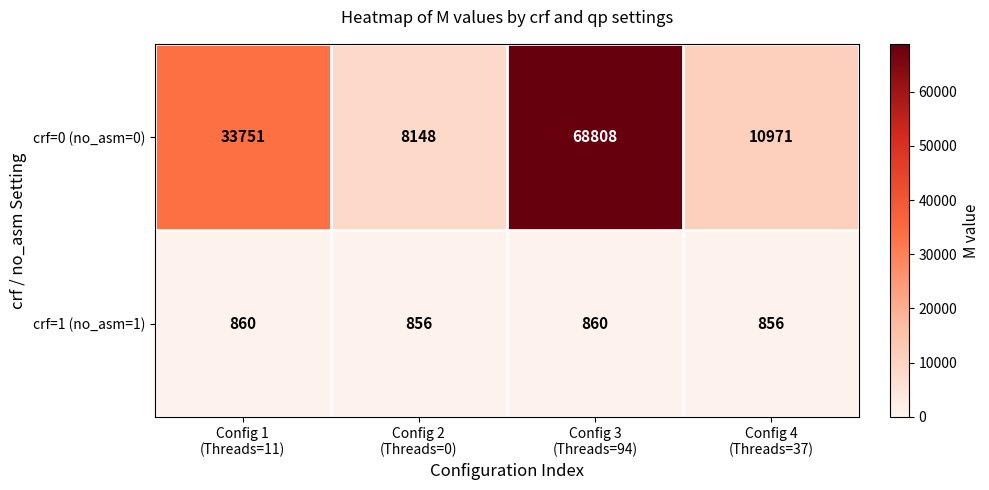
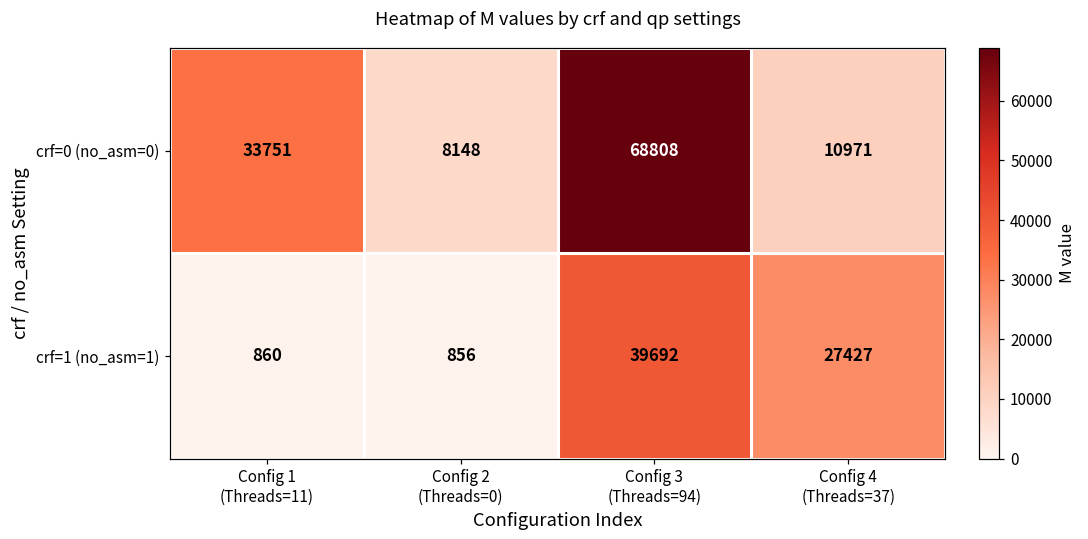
  {
    "crf=0 (no_asm=0)": {
      "Config 1 (Threads=11)": 33751,
      "Config 2 (Threads=0)": 8148,
      "Config 3 (Threads=94)": 68808,
      "Config 4 (Threads=37)": 10971
    },
    "crf=1 (no_asm=1)": {
      "Config 1 (Threads=11)": 860,
      "Config 2 (Threads=0)": 856,
-     "Config 3 (Threads=94)": 860,
-     "Config 4 (Threads=37)": 856
+     "Config 3 (Threads=94)": 39692,
+     "Config 4 (Threads=37)": 27427
    }
  }
